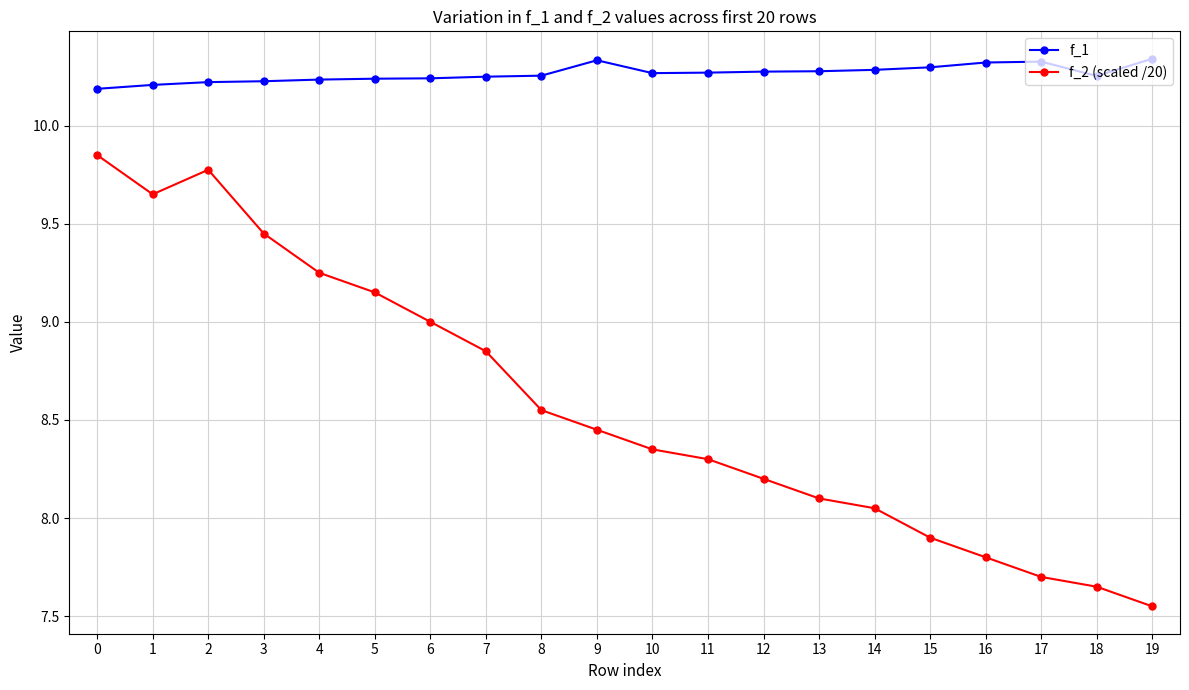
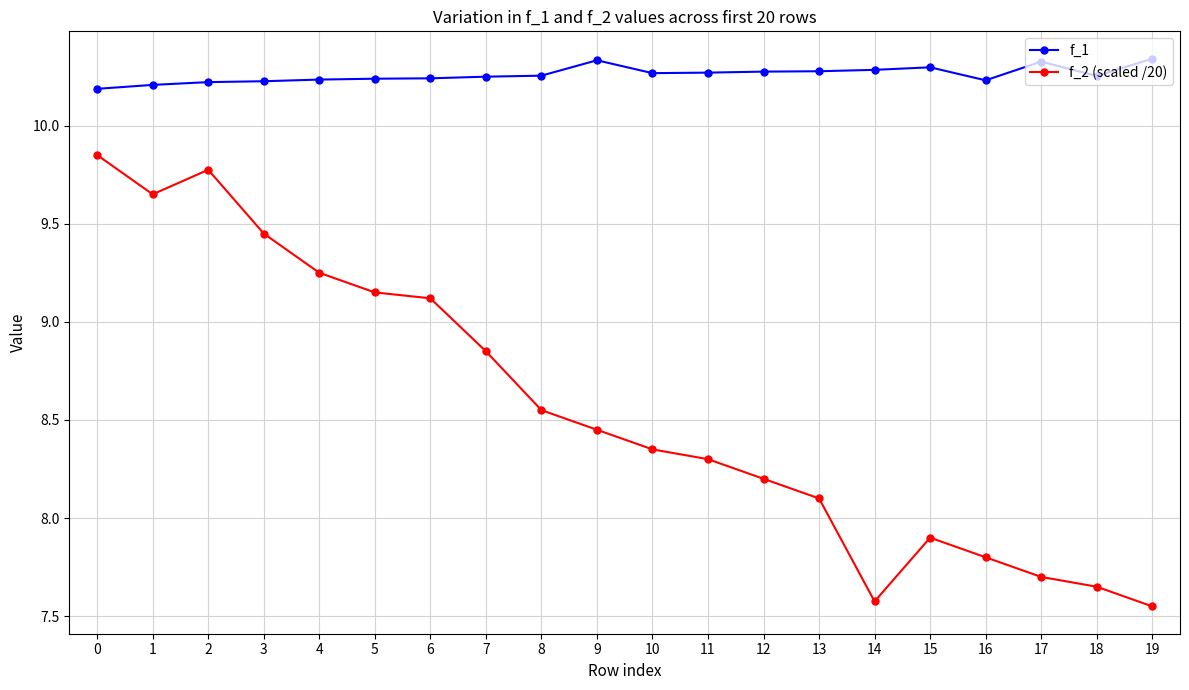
  {
    "f_1": {
      "0": 10.19,
      "1": 10.21,
      "2": 10.22,
      "3": 10.23,
      "4": 10.23,
      "5": 10.24,
      "6": 10.24,
      "7": 10.25,
      "8": 10.25,
      "9": 10.33,
      "10": 10.27,
      "11": 10.27,
      "12": 10.28,
      "13": 10.28,
      "14": 10.28,
      "15": 10.30,
-     "16": 10.32
+     "16": 10.23
    },
    "f_2 (scaled /20)": {
      "0": 9.85,
      "1": 9.65,
      "2": 9.78,
      "3": 9.45,
      "4": 9.25,
      "5": 9.15,
-     "6": 9.00,
+     "6": 9.12,
      "7": 8.85,
      "8": 8.55,
      "9": 8.45,
      "10": 8.35,
      "11": 8.30,
      "12": 8.20,
      "13": 8.10,
-     "14": 8.05,
+     "14": 7.58,
      "15": 7.90,
      "16": 7.80,
      "17": 7.70,
      "18": 7.65,
      "19": 7.55
    }
  }
